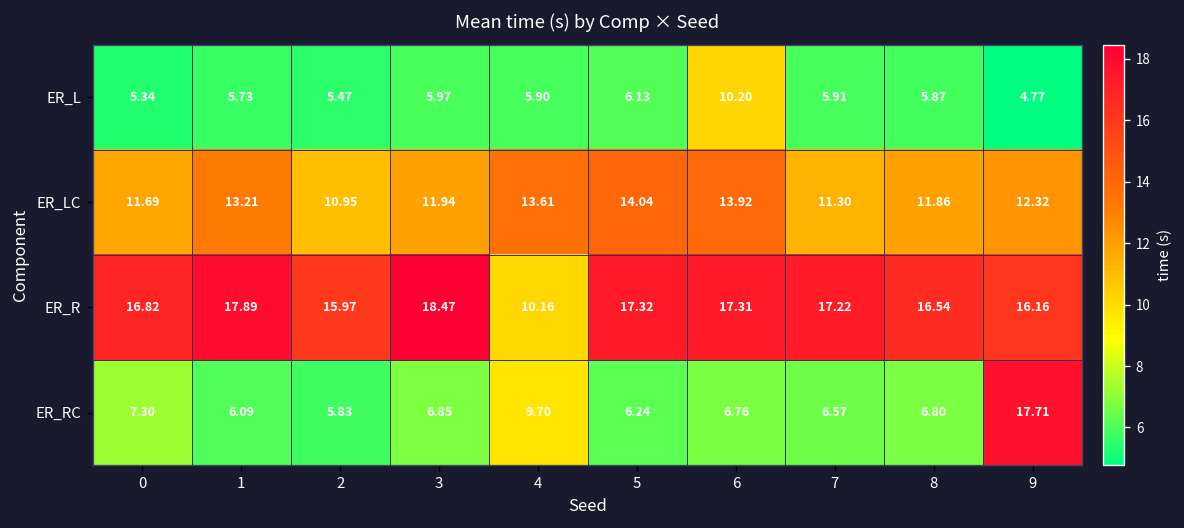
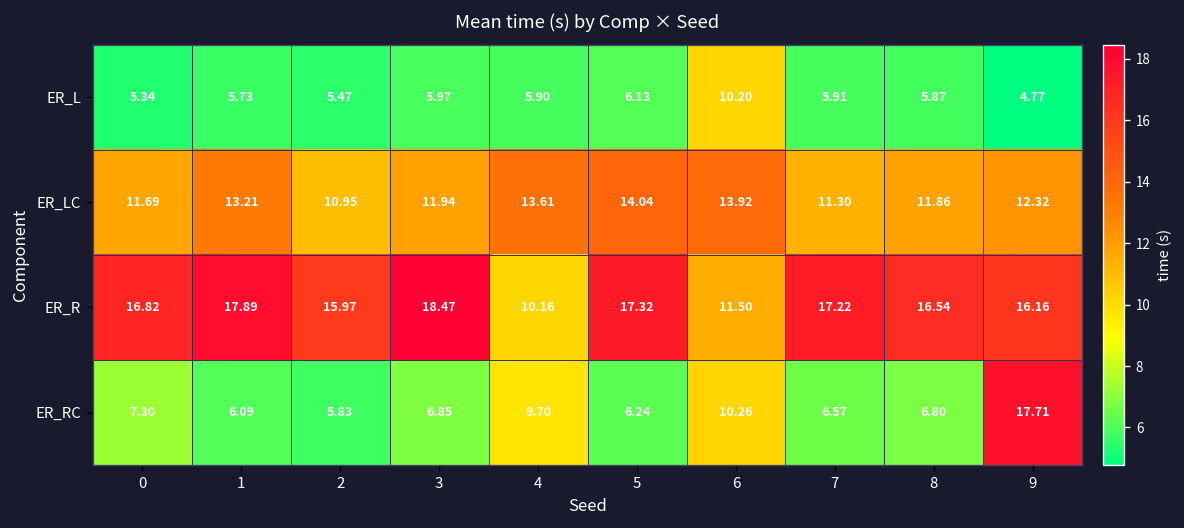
  {
    "ER_L": {
      "0": 5.34,
      "1": 5.73,
      "2": 5.47,
      "3": 5.97,
      "4": 5.90,
      "5": 6.13,
      "6": 10.20,
      "7": 5.91,
      "8": 5.87,
      "9": 4.77
    },
    "ER_LC": {
      "0": 11.69,
      "1": 13.21,
      "2": 10.95,
      "3": 11.94,
      "4": 13.61,
      "5": 14.04,
      "6": 13.92,
      "7": 11.30,
      "8": 11.86,
      "9": 12.32
    },
    "ER_R": {
      "0": 16.82,
      "1": 17.89,
      "2": 15.97,
      "3": 18.47,
      "4": 10.16,
      "5": 17.32,
-     "6": 17.31,
+     "6": 11.50,
      "7": 17.22,
      "8": 16.54,
      "9": 16.16
    },
    "ER_RC": {
      "0": 7.30,
      "1": 6.09,
      "2": 5.83,
      "3": 6.85,
      "4": 9.70,
      "5": 6.24,
-     "6": 6.76,
+     "6": 10.26,
      "7": 6.57,
      "8": 6.80,
      "9": 17.71
    }
  }
